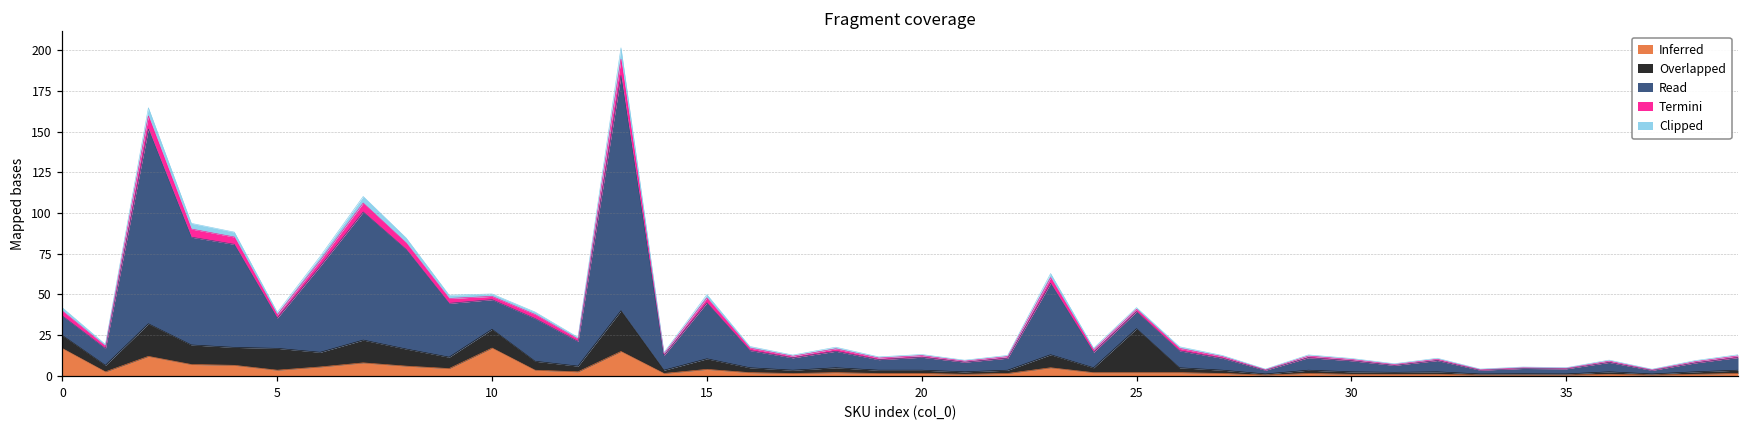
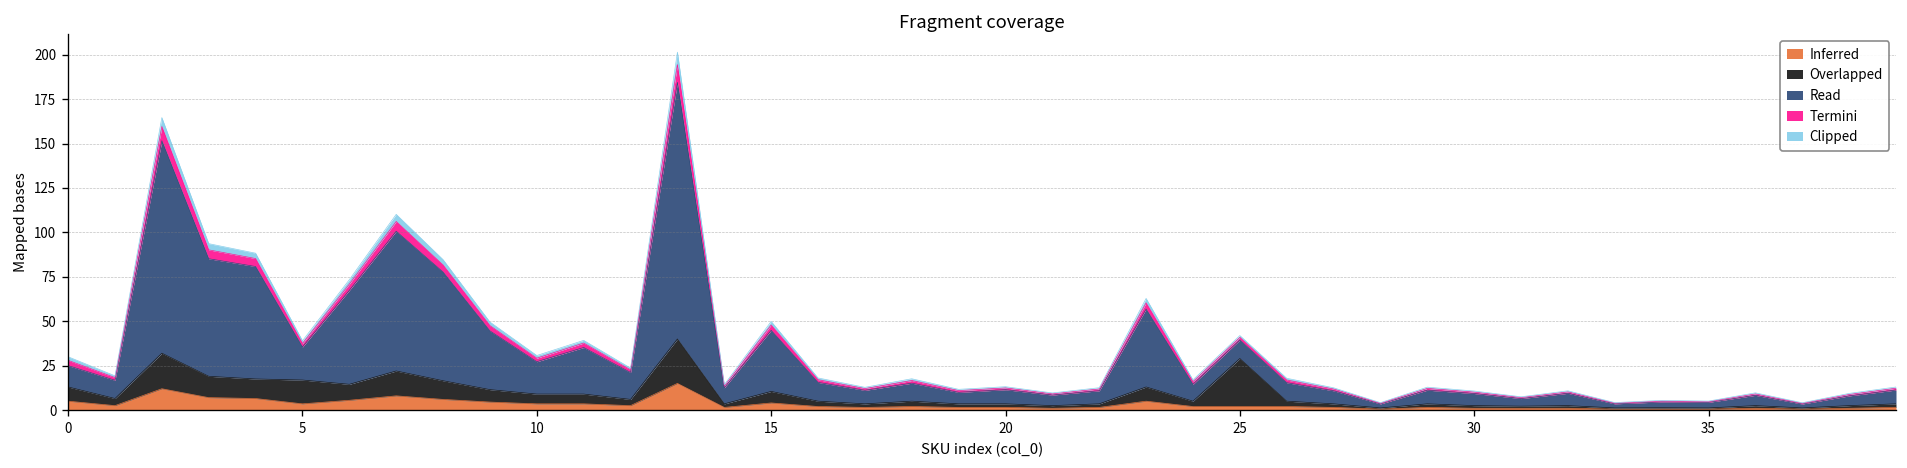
  {
    "Inferred": {
-     "0": 17,
+     "0": 5,
      "5": 4,
-     "10": 17,
+     "10": 4,
      "15": 4,
      "20": 2,
      "25": 2
    },
    "Overlapped": {
      "0": 8,
      "5": 13,
-     "10": 12,
+     "10": 6,
      "15": 7,
      "20": 2,
      "25": 27
    },
    "Read": {
      "0": 12,
      "5": 19,
      "10": 18,
      "15": 34
    },
    "Termini": {
      "0": 3,
      "15": 3
    },
    "Clipped": {
      "0": 2,
      "15": 2
    }
  }
